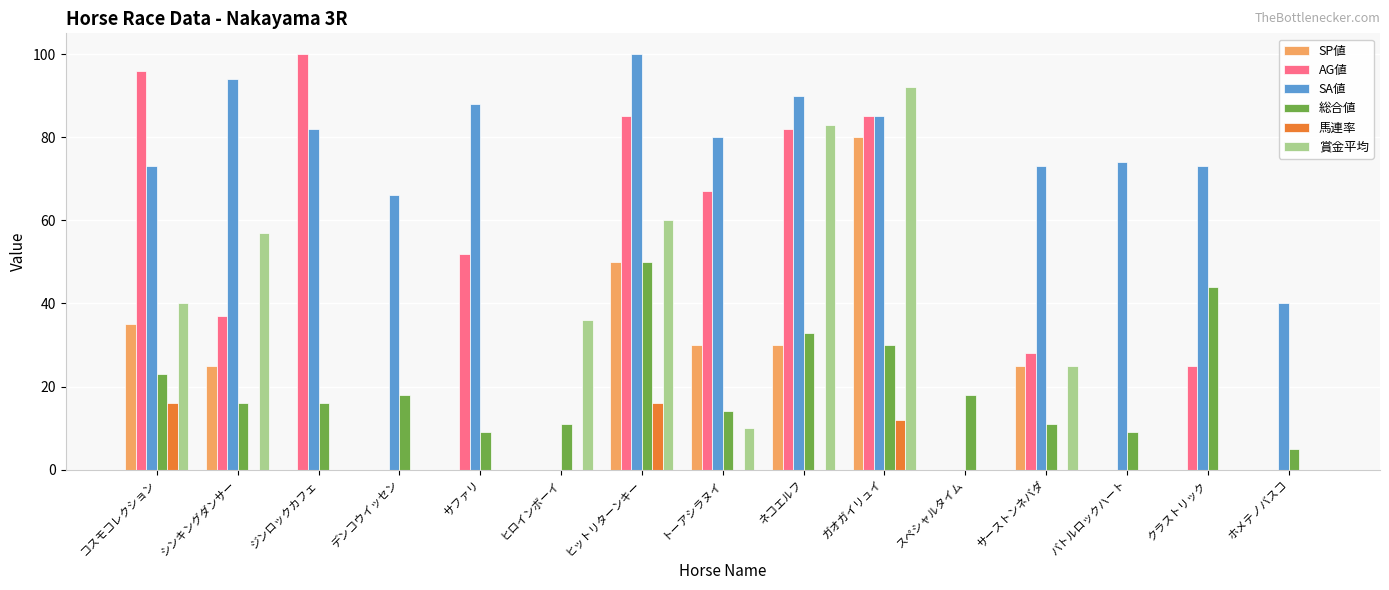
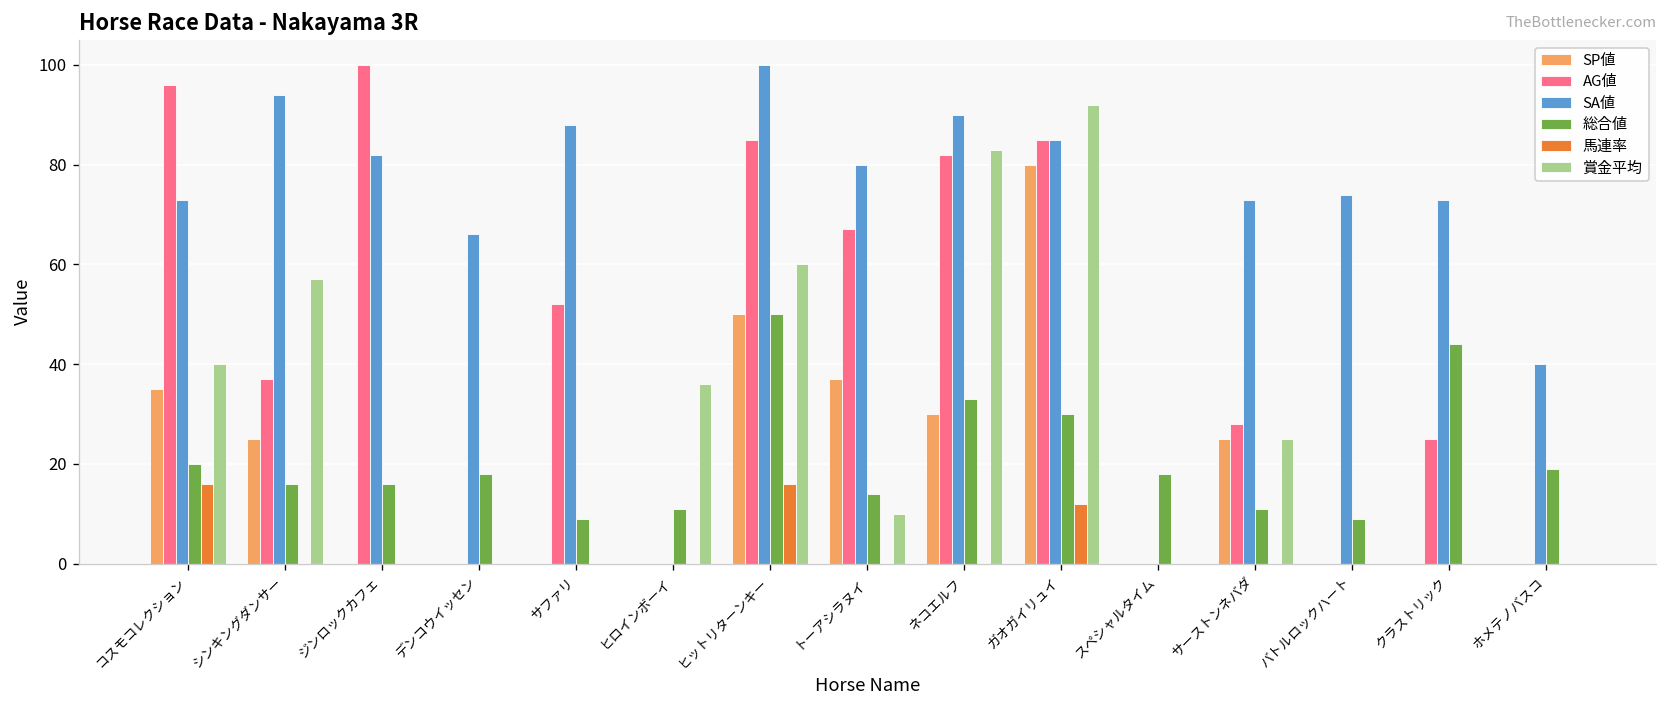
  {
    "SP値": {
      "コスモコレクション": 35,
      "シンキングダンサー": 25,
      "ジンロックカフェ": 0,
      "デンコウイッセン": 0,
      "サファリ": 0,
      "ヒロインボーイ": 0,
      "ヒットリターンキー": 50,
-     "トーアシラヌイ": 30,
+     "トーアシラヌイ": 37,
      "ネコエルフ": 30,
      "ガオガイリュイ": 80,
      "スペシャルタイム": 0,
      "サーストンネバダ": 25,
      "バトルロックハート": 0,
      "クラストリック": 0,
      "ホメテノバスコ": 0
    },
    "AG値": {
      "コスモコレクション": 96,
      "シンキングダンサー": 37,
      "ジンロックカフェ": 100,
      "デンコウイッセン": 0,
      "サファリ": 52,
      "ヒロインボーイ": 0,
      "ヒットリターンキー": 85,
      "トーアシラヌイ": 67,
      "ネコエルフ": 82,
      "ガオガイリュイ": 85,
      "スペシャルタイム": 0,
      "サーストンネバダ": 28,
      "バトルロックハート": 0,
      "クラストリック": 25,
      "ホメテノバスコ": 0
    },
    "SA値": {
      "コスモコレクション": 73,
      "シンキングダンサー": 94,
      "ジンロックカフェ": 82,
      "デンコウイッセン": 66,
      "サファリ": 88,
      "ヒロインボーイ": 0,
      "ヒットリターンキー": 100,
      "トーアシラヌイ": 80,
      "ネコエルフ": 90,
      "ガオガイリュイ": 85,
      "スペシャルタイム": 0,
      "サーストンネバダ": 73,
      "バトルロックハート": 74,
      "クラストリック": 73,
      "ホメテノバスコ": 40
    },
    "総合値": {
-     "コスモコレクション": 23,
+     "コスモコレクション": 20,
      "シンキングダンサー": 16,
      "ジンロックカフェ": 16,
      "デンコウイッセン": 18,
      "サファリ": 9,
      "ヒロインボーイ": 11,
      "ヒットリターンキー": 50,
      "トーアシラヌイ": 14,
      "ネコエルフ": 33,
      "ガオガイリュイ": 30,
      "スペシャルタイム": 18,
      "サーストンネバダ": 11,
      "バトルロックハート": 9,
      "クラストリック": 44,
-     "ホメテノバスコ": 5
+     "ホメテノバスコ": 19
    },
    "馬連率": {
      "コスモコレクション": 16,
      "シンキングダンサー": 0,
      "ジンロックカフェ": 0,
      "デンコウイッセン": 0,
      "サファリ": 0,
      "ヒロインボーイ": 0,
      "ヒットリターンキー": 16,
      "トーアシラヌイ": 0,
      "ネコエルフ": 0,
      "ガオガイリュイ": 12,
      "スペシャルタイム": 0,
      "サーストンネバダ": 0,
      "バトルロックハート": 0,
      "クラストリック": 0,
      "ホメテノバスコ": 0
    },
    "賞金平均": {
      "コスモコレクション": 40,
      "シンキングダンサー": 57,
      "ジンロックカフェ": 0,
      "デンコウイッセン": 0,
      "サファリ": 0,
      "ヒロインボーイ": 36,
      "ヒットリターンキー": 60,
      "トーアシラヌイ": 10,
      "ネコエルフ": 83,
      "ガオガイリュイ": 92,
      "スペシャルタイム": 0,
      "サーストンネバダ": 25,
      "バトルロックハート": 0,
      "クラストリック": 0,
      "ホメテノバスコ": 0
    }
  }
